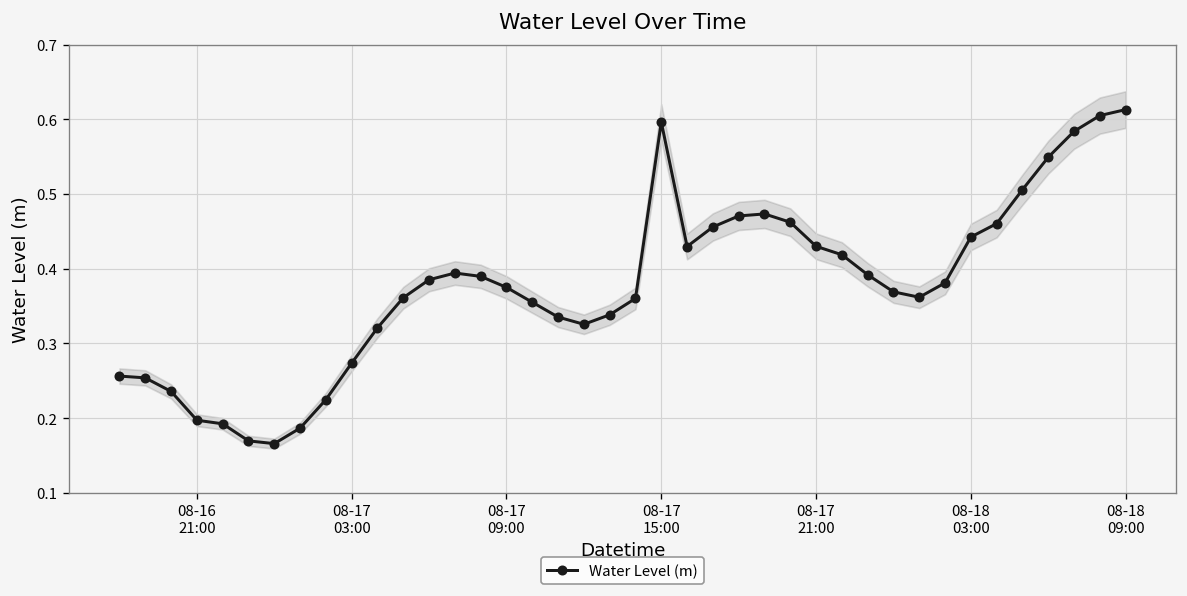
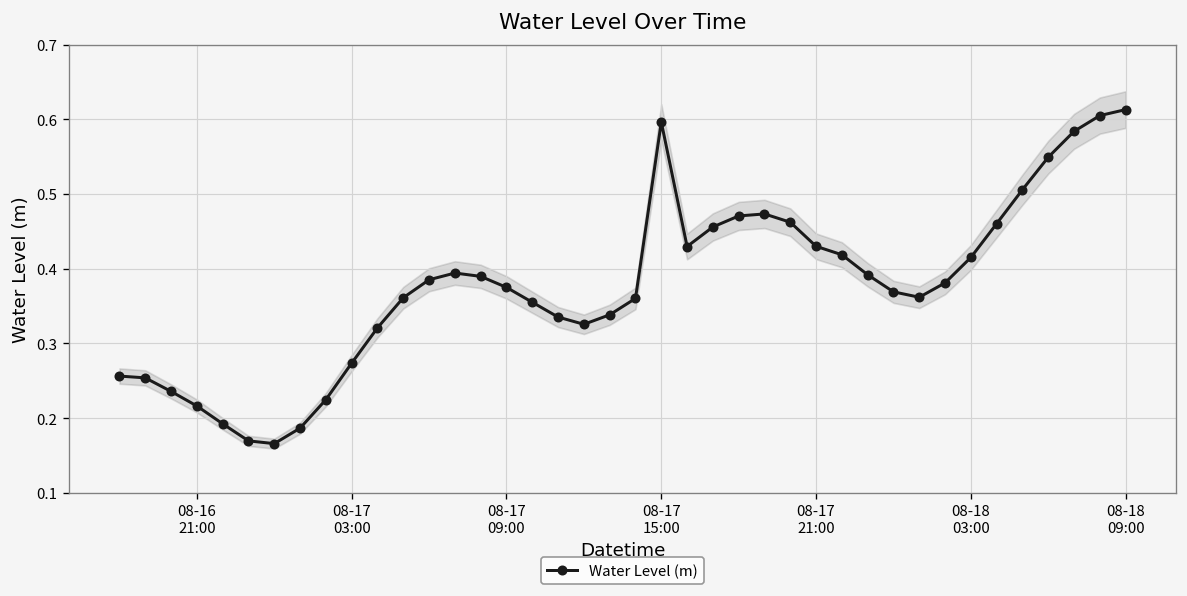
  {
    "Water Level (m)": {
-     "08-16 21:00": 0.20,
+     "08-16 21:00": 0.22,
      "08-17 03:00": 0.27,
      "08-17 09:00": 0.38,
      "08-17 15:00": 0.60,
      "08-17 21:00": 0.43,
-     "08-18 03:00": 0.44,
+     "08-18 03:00": 0.42,
      "08-18 09:00": 0.61
    }
  }
